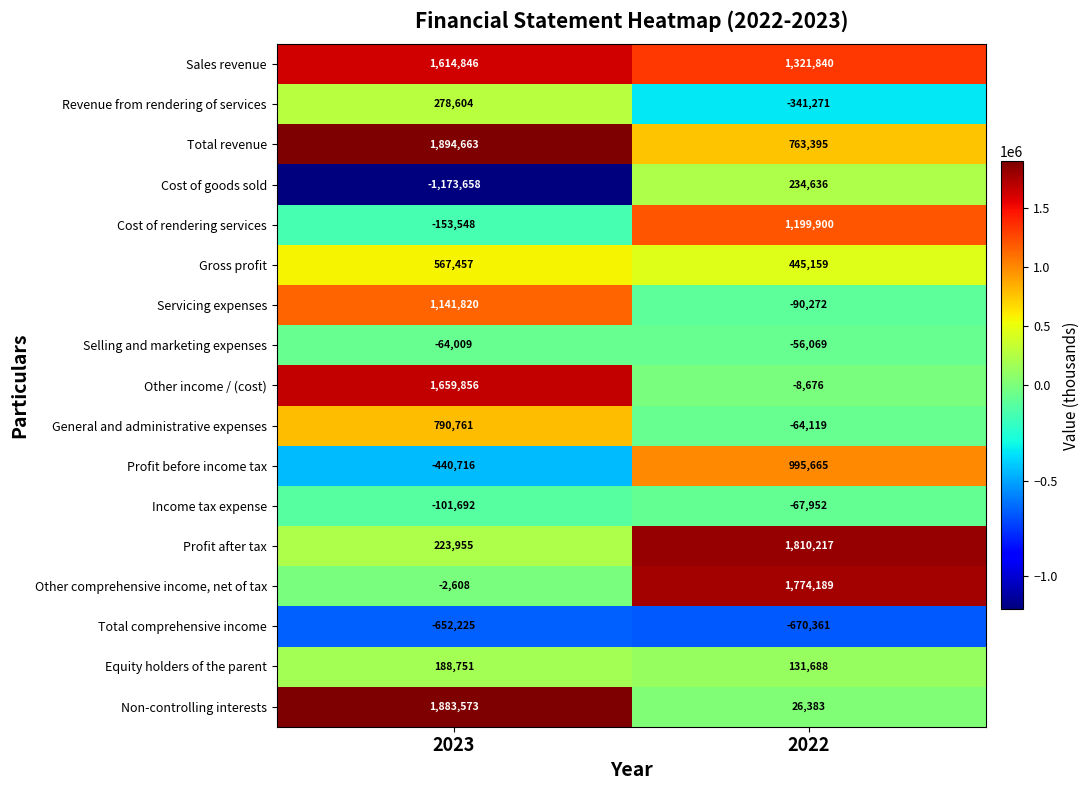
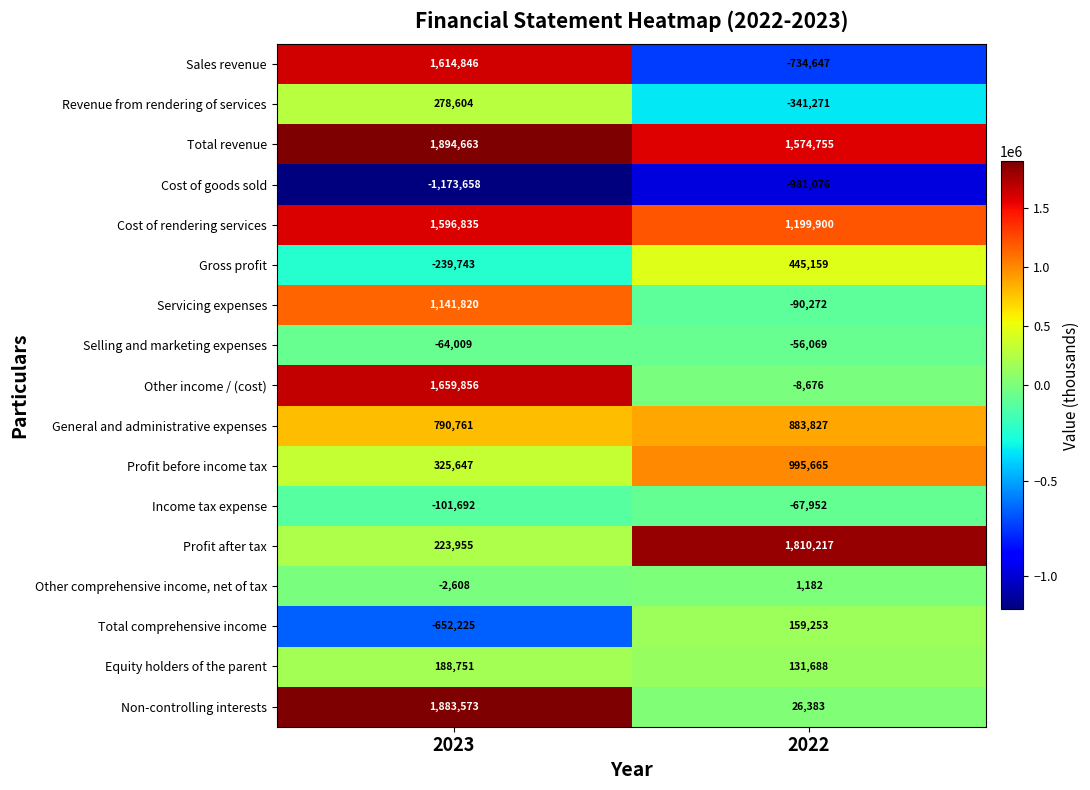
  {
    "Sales revenue": {
      "2023": "1,614,846",
-     "2022": "1,321,840"
+     "2022": "-734,647"
    },
    "Revenue from rendering of services": {
      "2023": "278,604",
      "2022": "-341,271"
    },
    "Total revenue": {
      "2023": "1,894,663",
-     "2022": "763,395"
+     "2022": "1,574,755"
    },
    "Cost of goods sold": {
      "2023": "-1,173,658",
-     "2022": "234,636"
+     "2022": "-981,076"
    },
    "Cost of rendering services": {
-     "2023": "-153,548",
+     "2023": "1,596,835",
      "2022": "1,199,900"
    },
    "Gross profit": {
-     "2023": "567,457",
+     "2023": "-239,743",
      "2022": "445,159"
    },
    "Servicing expenses": {
      "2023": "1,141,820",
      "2022": "-90,272"
    },
    "Selling and marketing expenses": {
      "2023": "-64,009",
      "2022": "-56,069"
    },
    "Other income / (cost)": {
      "2023": "1,659,856",
      "2022": "-8,676"
    },
    "General and administrative expenses": {
      "2023": "790,761",
-     "2022": "-64,119"
+     "2022": "883,827"
    },
    "Profit before income tax": {
-     "2023": "-440,716",
+     "2023": "325,647",
      "2022": "995,665"
    },
    "Income tax expense": {
      "2023": "-101,692",
      "2022": "-67,952"
    },
    "Profit after tax": {
      "2023": "223,955",
      "2022": "1,810,217"
    },
    "Other comprehensive income, net of tax": {
      "2023": "-2,608",
-     "2022": "1,774,189"
+     "2022": "1,182"
    },
    "Total comprehensive income": {
      "2023": "-652,225",
-     "2022": "-670,361"
+     "2022": "159,253"
    },
    "Equity holders of the parent": {
      "2023": "188,751",
      "2022": "131,688"
    },
    "Non-controlling interests": {
      "2023": "1,883,573",
      "2022": "26,383"
    }
  }
